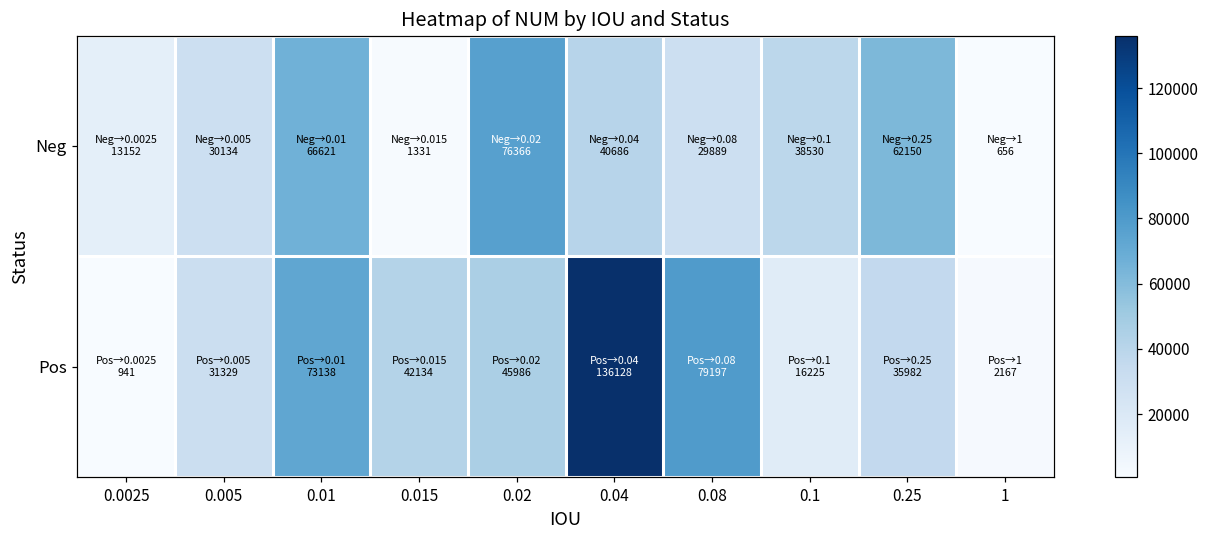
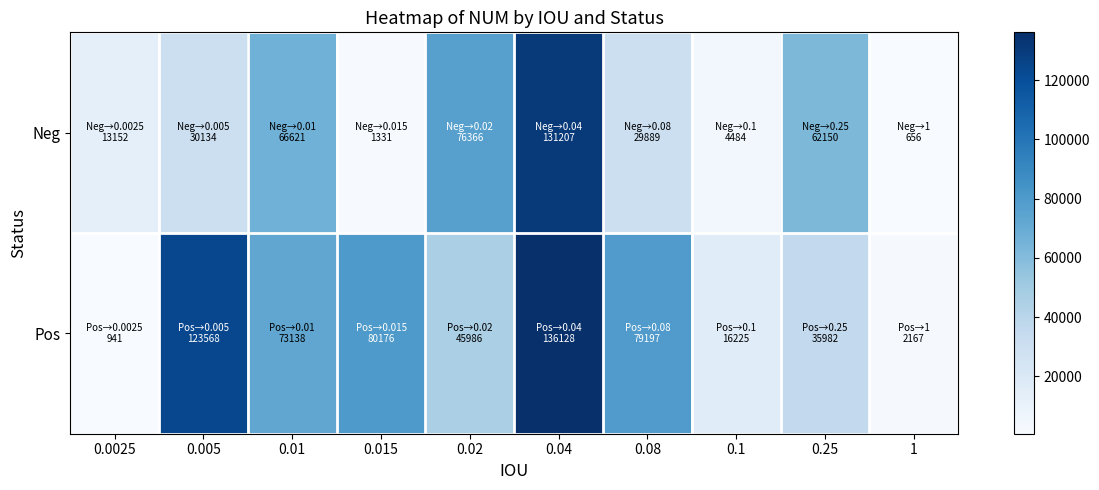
  {
    "Neg": {
-     "0.04": 40686,
-     "0.1": 38530
+     "0.04": 131207,
+     "0.1": 4484
    },
    "Pos": {
-     "0.005": 31329,
-     "0.015": 42134
+     "0.005": 123568,
+     "0.015": 80176
    }
  }
